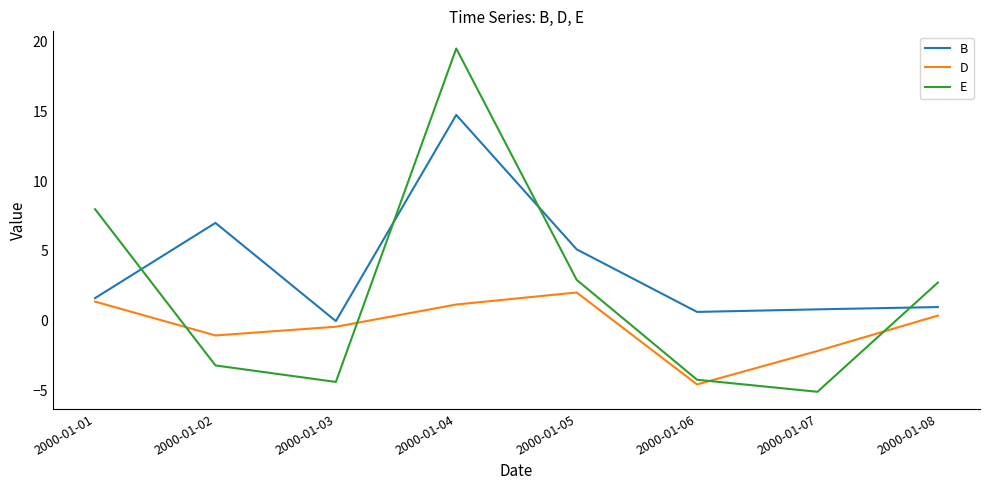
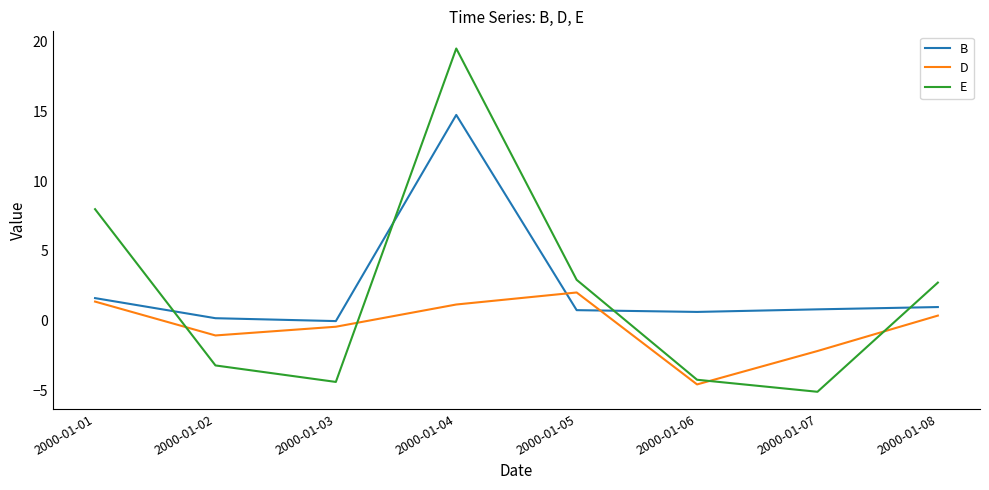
  {
    "B": {
      "2000-01-01": 1.6,
-     "2000-01-02": 7.0,
+     "2000-01-02": 0.2,
      "2000-01-03": 0.0,
      "2000-01-04": 14.7,
-     "2000-01-05": 5.1,
+     "2000-01-05": 0.8,
      "2000-01-06": 0.6,
      "2000-01-07": 0.8,
      "2000-01-08": 1.0
    },
    "D": {
      "2000-01-01": 1.4,
      "2000-01-02": -1.0,
      "2000-01-03": -0.4,
      "2000-01-04": 1.2,
      "2000-01-05": 2.0,
      "2000-01-06": -4.6,
      "2000-01-07": -2.2,
      "2000-01-08": 0.4
    },
    "E": {
      "2000-01-01": 8.0,
      "2000-01-02": -3.2,
      "2000-01-03": -4.4,
      "2000-01-04": 19.5,
      "2000-01-05": 2.9,
      "2000-01-06": -4.2,
      "2000-01-07": -5.1,
      "2000-01-08": 2.7
    }
  }
